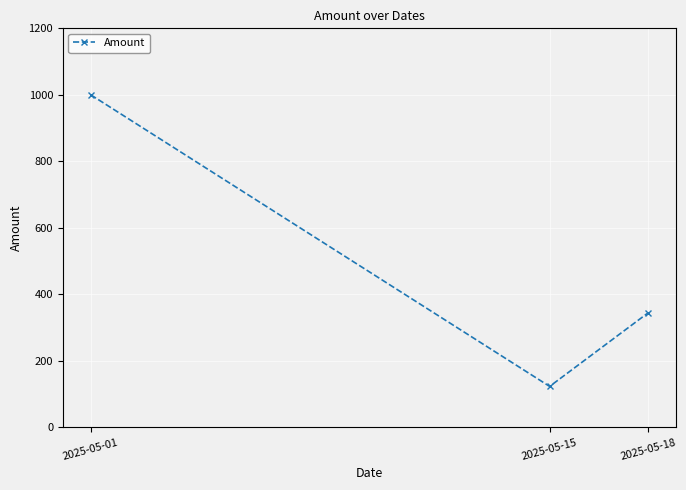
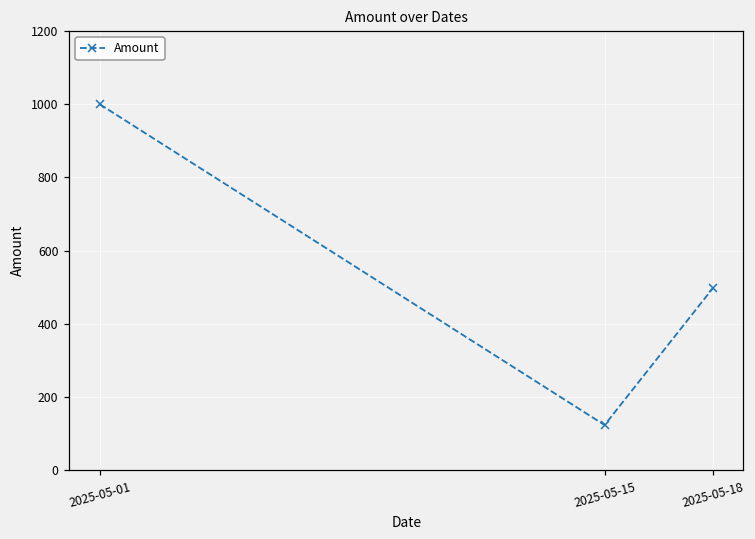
  {
    "2025-05-01": 1000,
    "2025-05-15": 120,
-   "2025-05-18": 340
+   "2025-05-18": 500
  }
